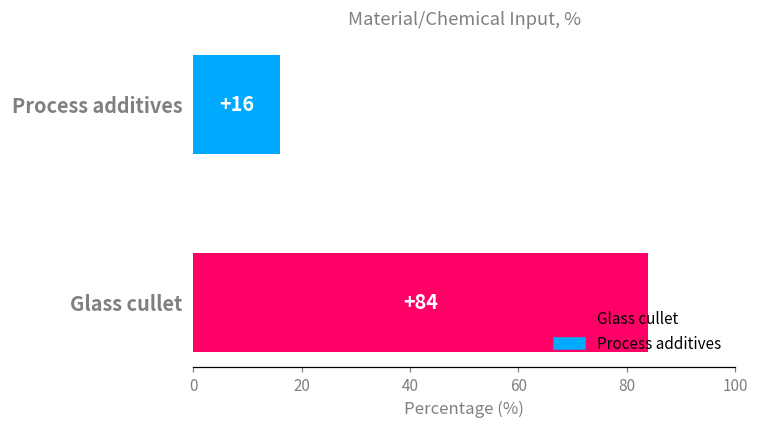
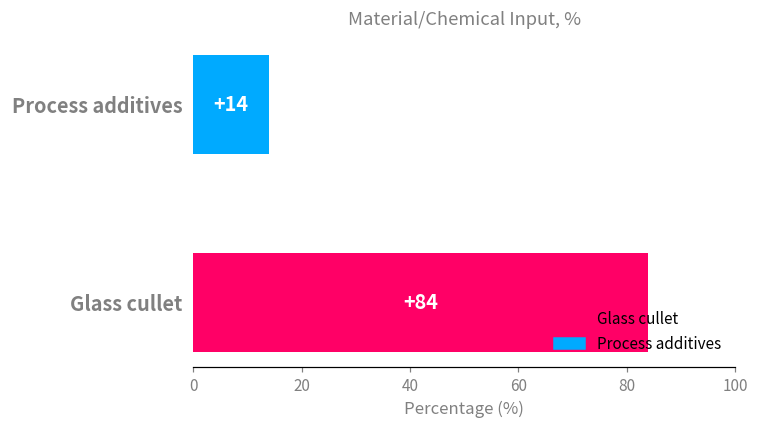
  {
-   "Process additives": "+16",
+   "Process additives": "+14",
    "Glass cullet": "+84"
  }
